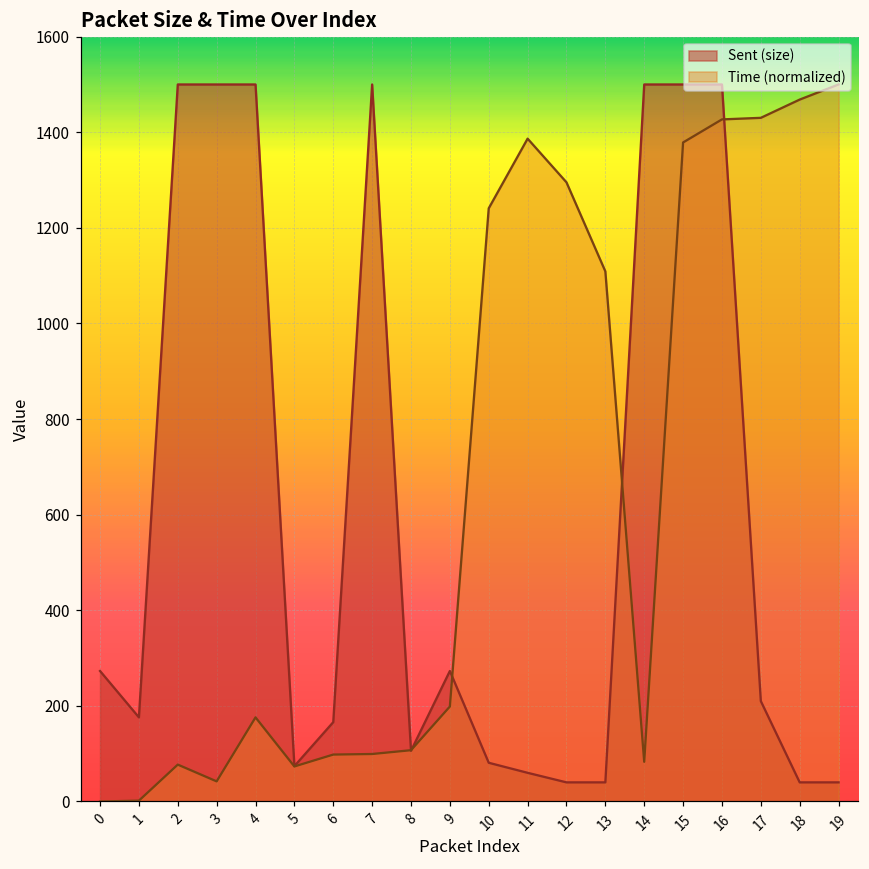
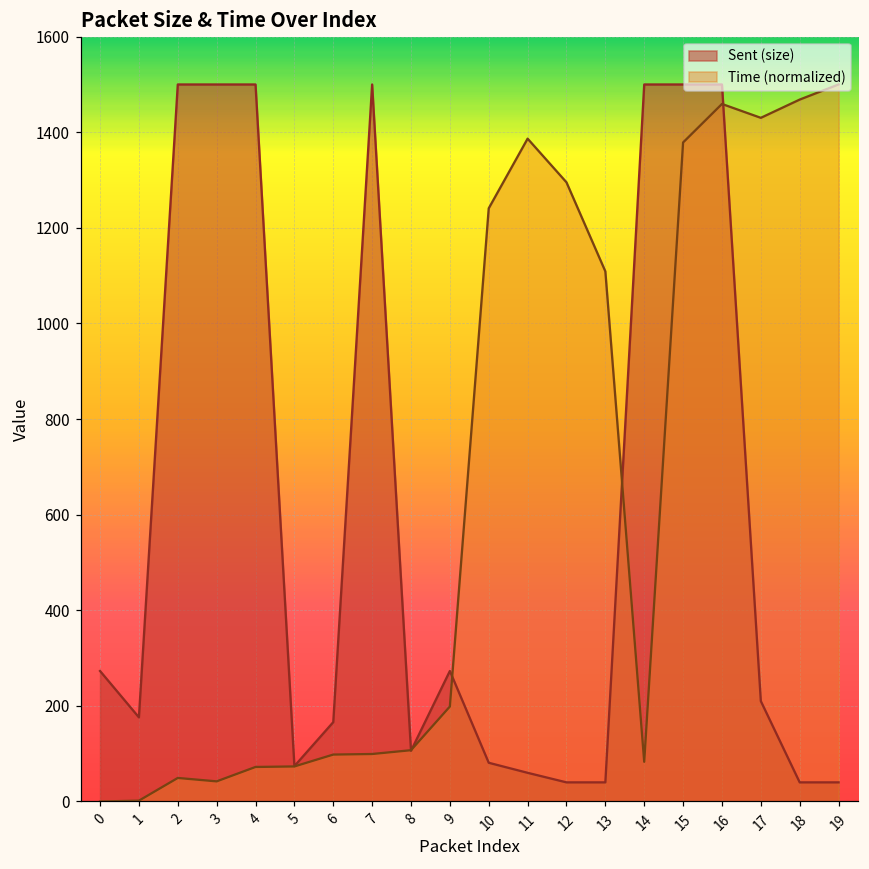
  {
    "Sent (size)": {
      "0": 270,
      "1": 180,
      "2": 1500,
      "3": 1500,
      "4": 1500,
      "6": 170,
      "7": 1500,
      "9": 270,
      "10": 80,
      "11": 60,
      "12": 40,
      "13": 40,
      "14": 1500,
      "15": 1500,
      "17": 210,
      "18": 40,
      "19": 40
    },
    "Time (normalized)": {
      "0": 0,
      "1": 0,
-     "2": 80,
+     "2": 50,
      "3": 40,
-     "4": 180,
+     "4": 70,
      "6": 100,
      "7": 100,
      "9": 200,
      "10": 1240,
      "11": 1390,
      "12": 1300,
      "13": 1110,
      "14": 80,
      "15": 1380,
-     "16": 1430,
+     "16": 1460,
      "17": 1430,
      "18": 1470
    }
  }
